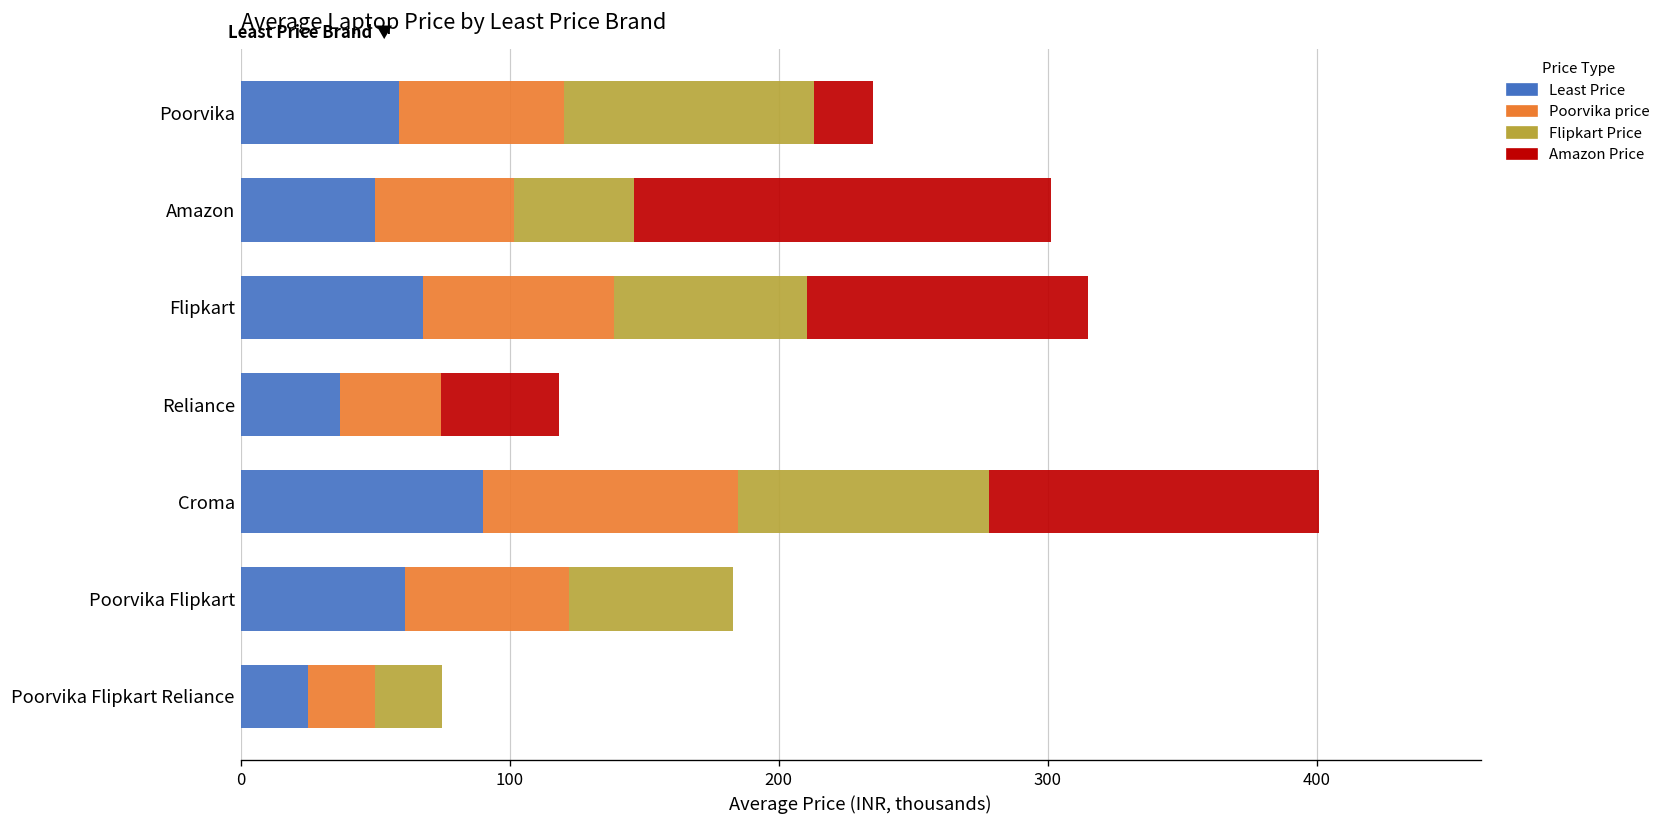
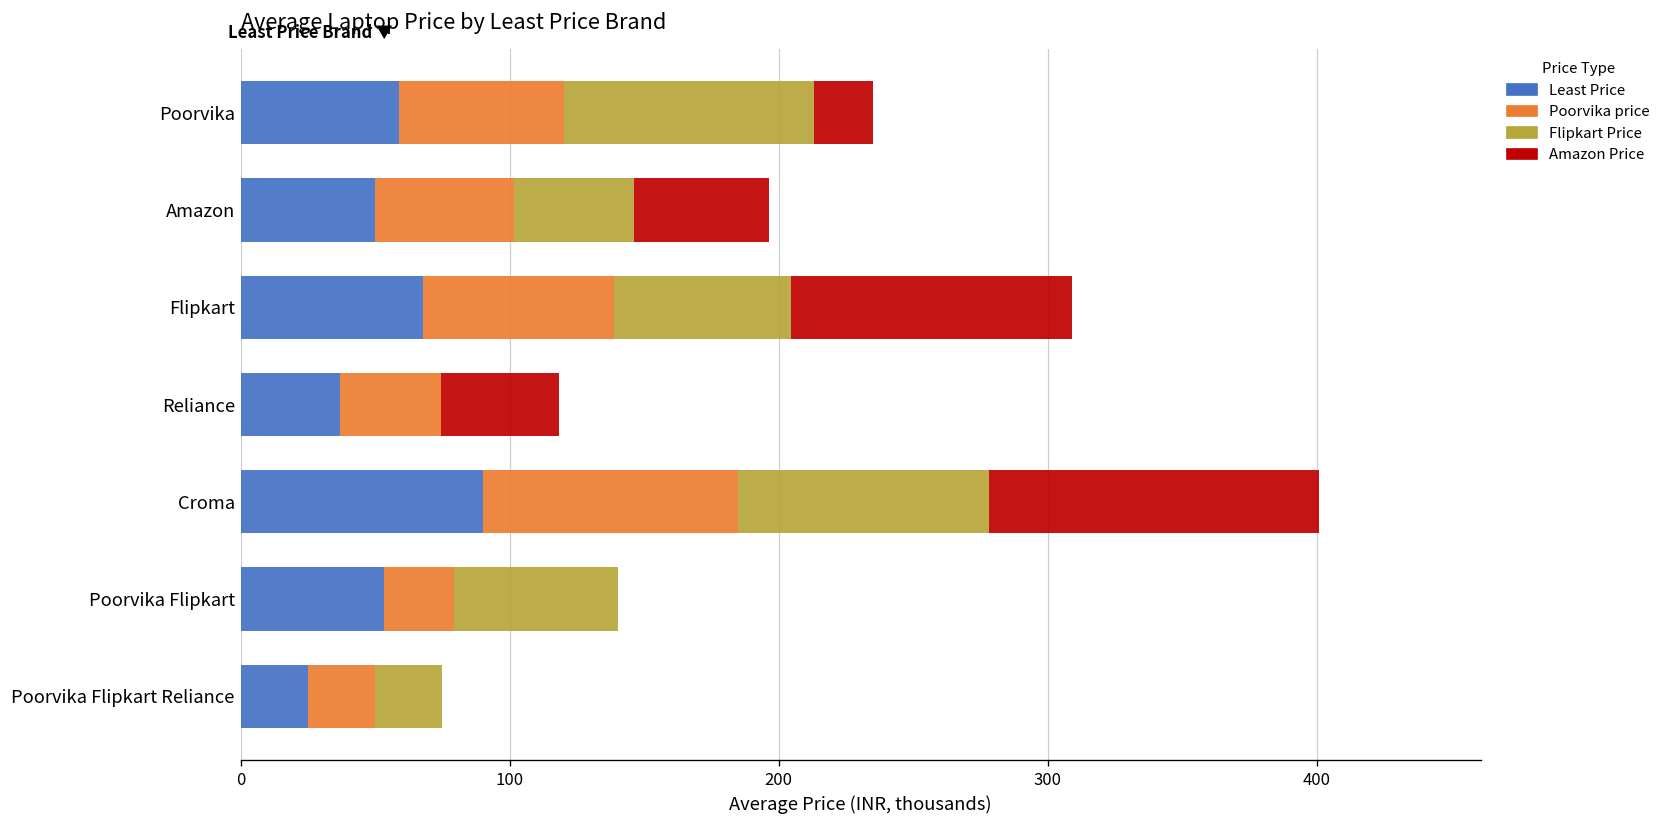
  {
    "Least Price": {
      "Poorvika": 59,
      "Amazon": 50,
      "Flipkart": 68,
      "Reliance": 37,
      "Croma": 90,
-     "Poorvika Flipkart": 61,
+     "Poorvika Flipkart": 53,
      "Poorvika Flipkart Reliance": 25
    },
    "Poorvika price": {
      "Poorvika": 61,
      "Amazon": 52,
      "Flipkart": 71,
      "Reliance": 37,
      "Croma": 95,
-     "Poorvika Flipkart": 61,
+     "Poorvika Flipkart": 26,
      "Poorvika Flipkart Reliance": 25
    },
    "Flipkart Price": {
      "Poorvika": 93,
      "Amazon": 45,
-     "Flipkart": 72,
+     "Flipkart": 66,
      "Reliance": 0,
      "Croma": 93,
      "Poorvika Flipkart": 61,
      "Poorvika Flipkart Reliance": 25
    },
    "Amazon Price": {
      "Poorvika": 22,
-     "Amazon": 155,
+     "Amazon": 50,
      "Flipkart": 104,
      "Reliance": 44,
      "Croma": 123,
      "Poorvika Flipkart": 0,
      "Poorvika Flipkart Reliance": 0
    }
  }
